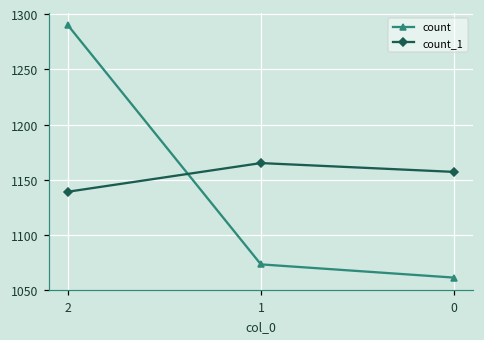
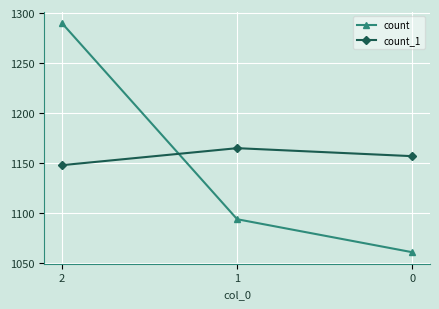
  {
    "count": {
      "2": 1290,
-     "1": 1073,
+     "1": 1094,
      "0": 1061
    },
    "count_1": {
-     "2": 1139,
+     "2": 1148,
      "1": 1165,
      "0": 1157
    }
  }
